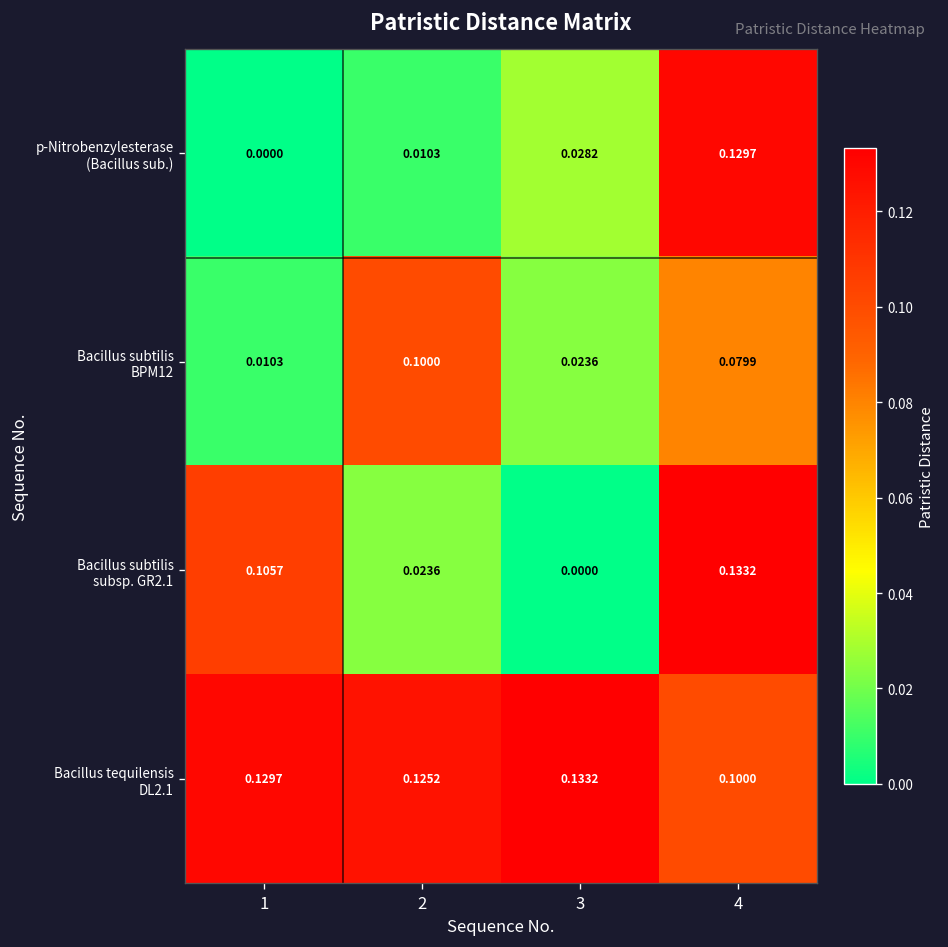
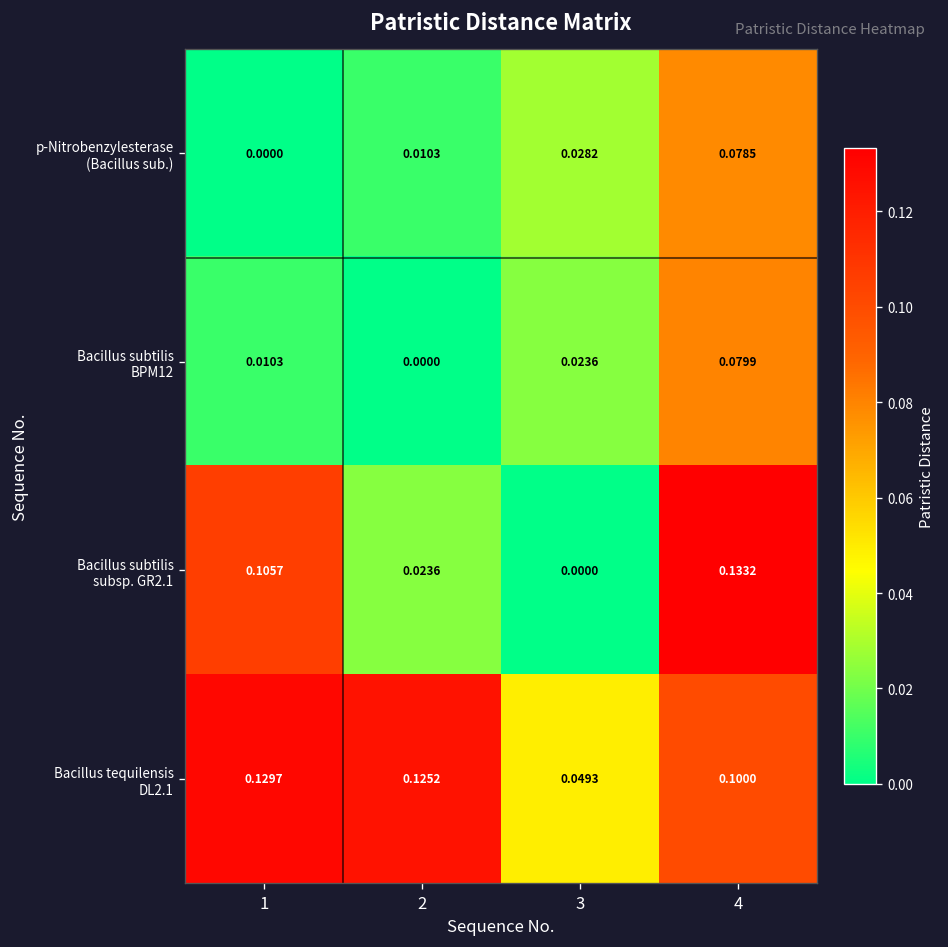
  {
    "p-Nitrobenzylesterase (Bacillus sub.)": {
      "1": 0.0000,
      "2": 0.0103,
      "3": 0.0282,
-     "4": 0.1297
+     "4": 0.0785
    },
    "Bacillus subtilis BPM12": {
      "1": 0.0103,
-     "2": 0.1000,
+     "2": 0.0000,
      "3": 0.0236,
      "4": 0.0799
    },
    "Bacillus subtilis subsp. GR2.1": {
      "1": 0.1057,
      "2": 0.0236,
      "3": 0.0000,
      "4": 0.1332
    },
    "Bacillus tequilensis DL2.1": {
      "1": 0.1297,
      "2": 0.1252,
-     "3": 0.1332,
+     "3": 0.0493,
      "4": 0.1000
    }
  }
